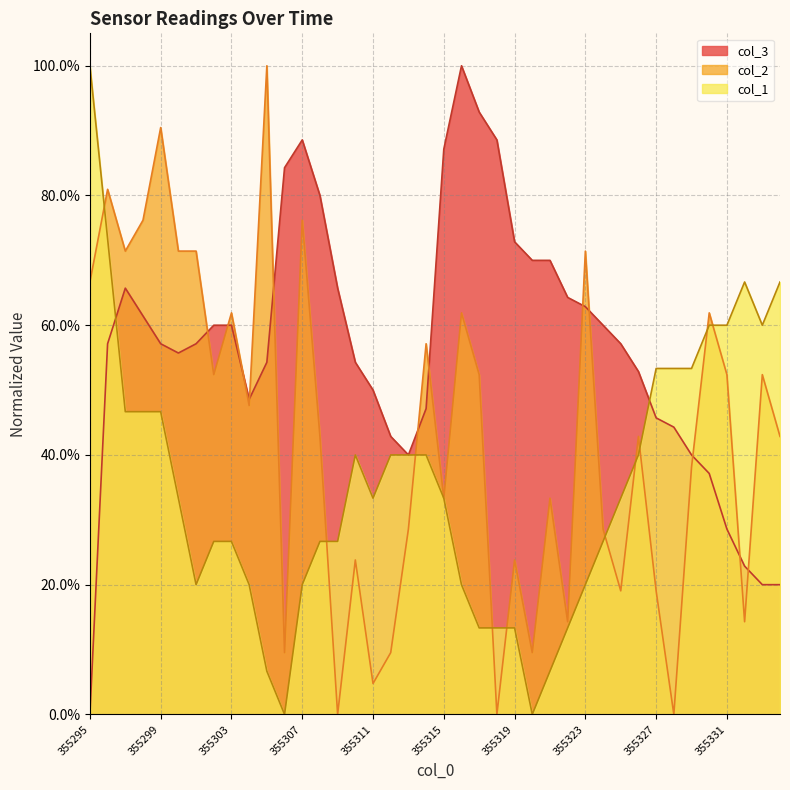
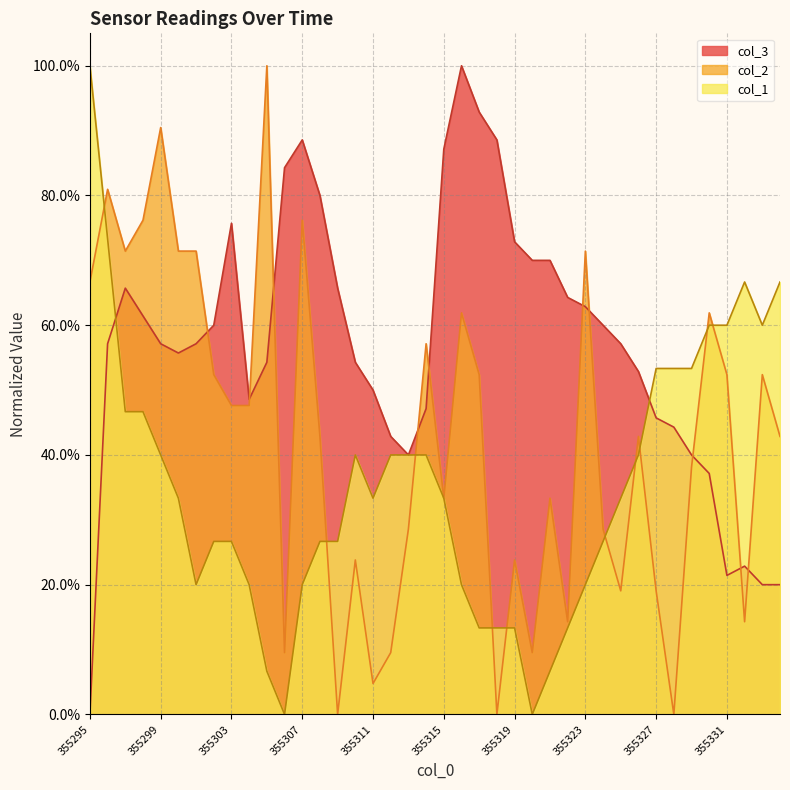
  {
    "col_3": {
      "355295": "0%",
      "355299": "57%",
-     "355303": "60%",
+     "355303": "76%",
      "355307": "89%",
      "355311": "50%",
      "355315": "87%",
      "355319": "73%",
      "355323": "63%",
      "355327": "46%",
-     "355331": "29%"
+     "355331": "21%"
    },
    "col_2": {
      "355295": "67%",
      "355299": "90%",
-     "355303": "62%",
+     "355303": "48%",
      "355307": "76%",
      "355311": "5%",
      "355319": "24%",
      "355323": "71%",
      "355327": "19%",
      "355331": "52%"
    },
    "col_1": {
      "355295": "100%",
-     "355299": "47%",
+     "355299": "40%",
      "355303": "27%",
      "355307": "20%",
      "355311": "33%",
      "355319": "13%",
      "355323": "20%",
      "355327": "53%",
      "355331": "60%"
    }
  }
